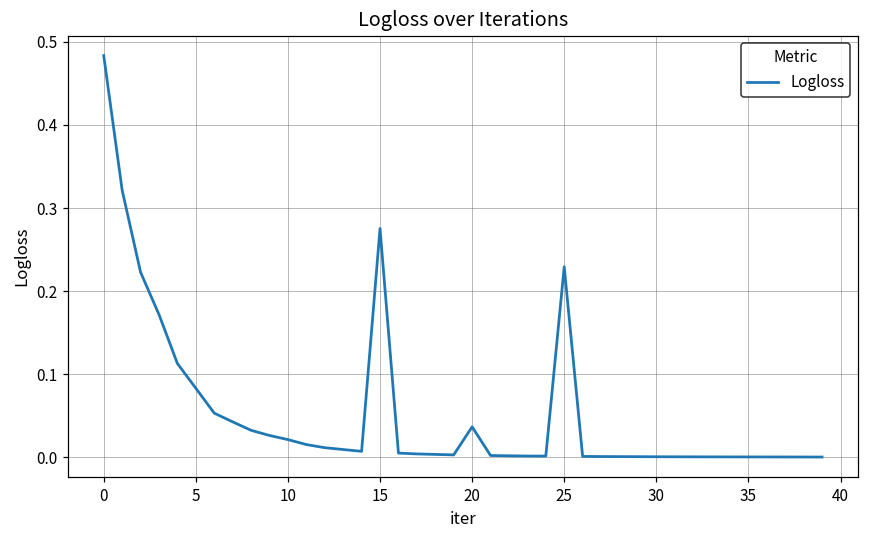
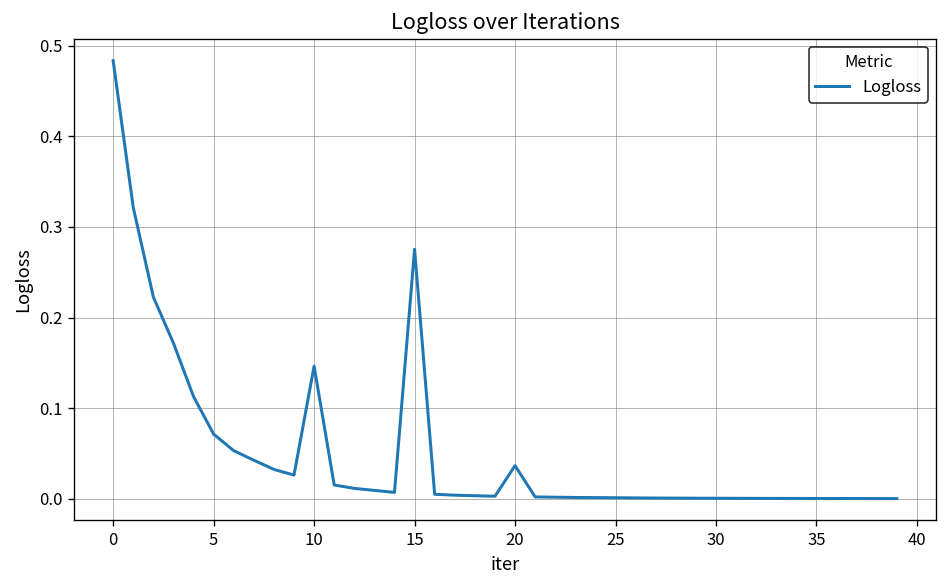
  {
    "0": 0.48,
-   "5": 0.08,
-   "10": 0.02,
+   "5": 0.07,
+   "10": 0.15,
    "15": 0.28,
    "20": 0.04,
-   "25": 0.23,
+   "25": 0.00,
    "30": 0.00,
    "35": 0.00
  }
